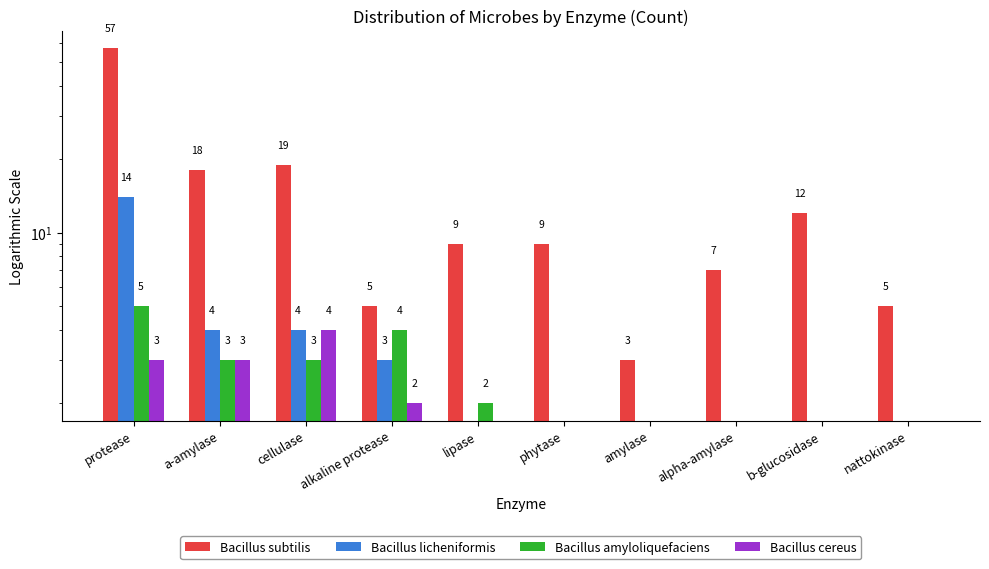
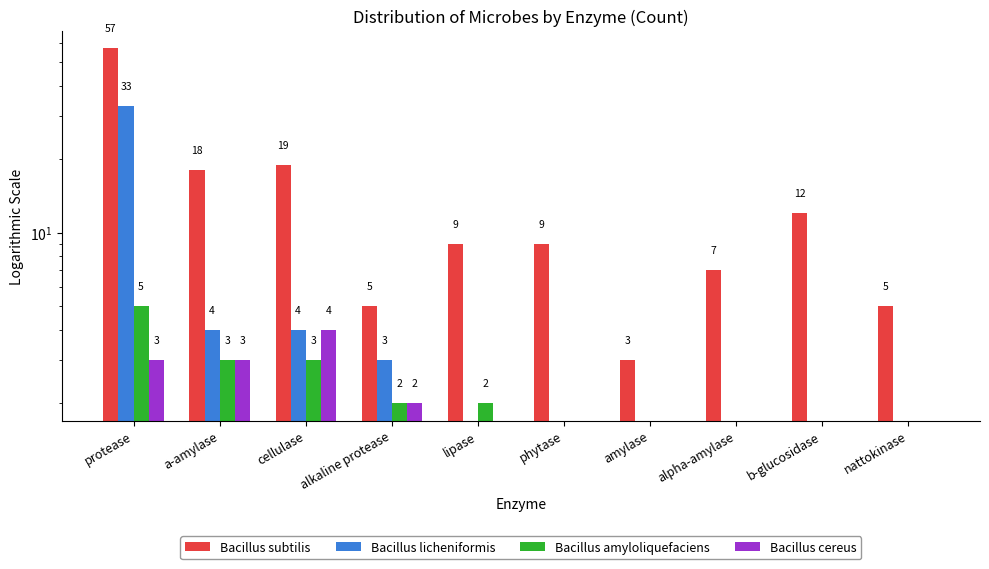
  {
    "Bacillus subtilis": {
      "protease": 57,
      "a-amylase": 18,
      "cellulase": 19,
      "alkaline protease": 5,
      "lipase": 9,
      "phytase": 9,
      "amylase": 3,
      "alpha-amylase": 7,
      "b-glucosidase": 12,
      "nattokinase": 5
    },
    "Bacillus licheniformis": {
-     "protease": 14,
+     "protease": 33,
      "a-amylase": 4,
      "cellulase": 4,
      "alkaline protease": 3
    },
    "Bacillus amyloliquefaciens": {
      "protease": 5,
      "a-amylase": 3,
      "cellulase": 3,
-     "alkaline protease": 4,
+     "alkaline protease": 2,
      "lipase": 2
    },
    "Bacillus cereus": {
      "protease": 3,
      "a-amylase": 3,
      "cellulase": 4,
      "alkaline protease": 2
    }
  }
